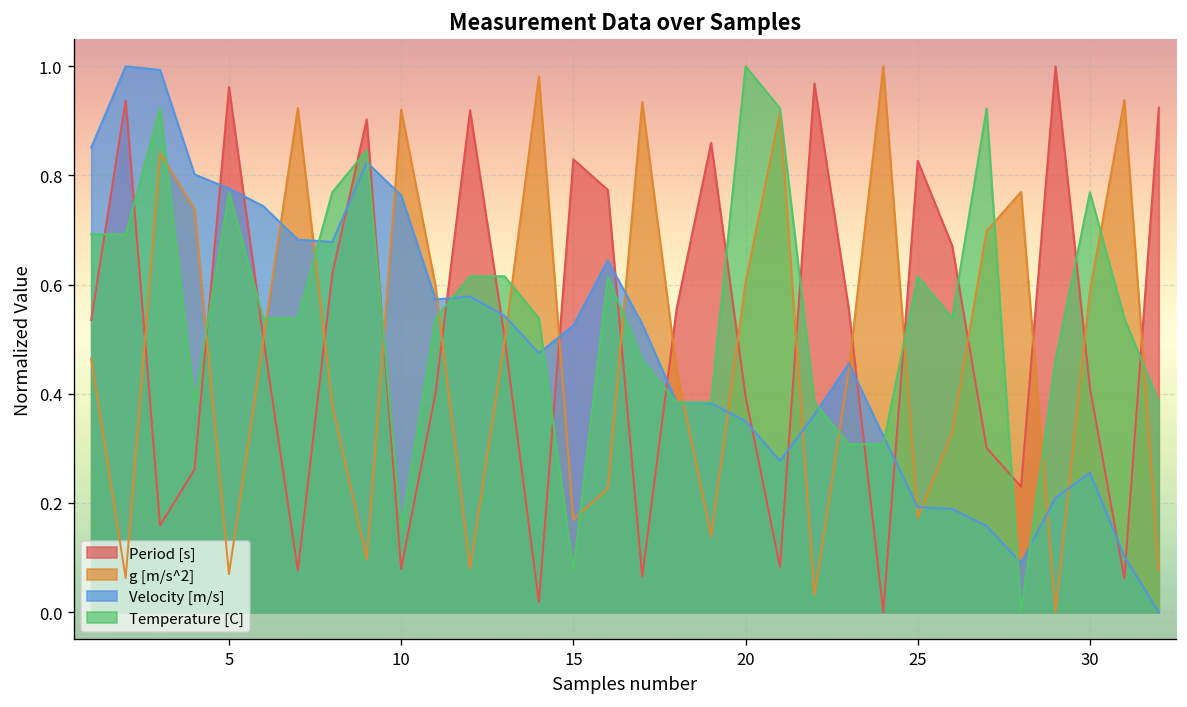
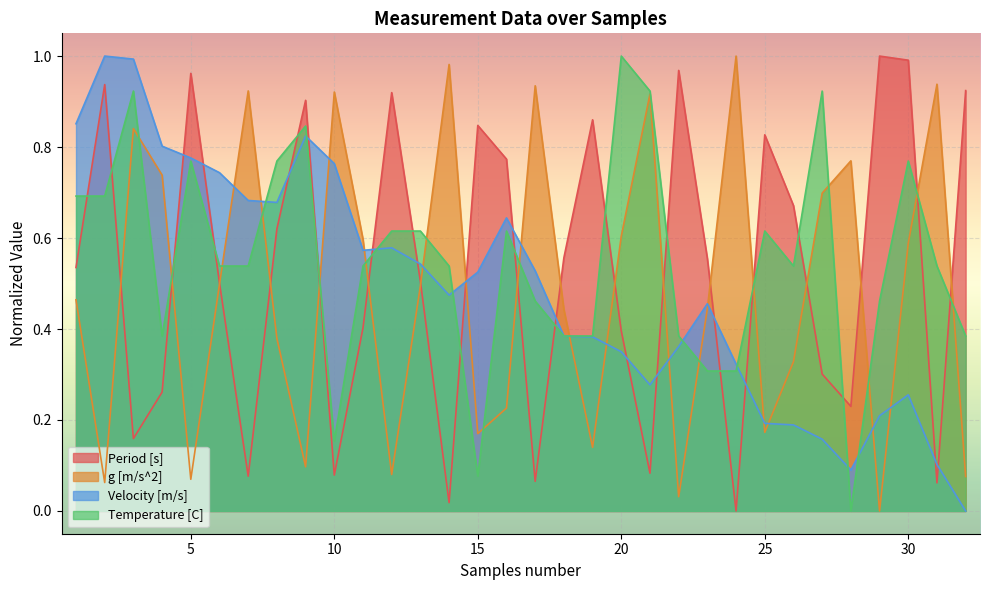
  {
    "Period [s]": {
      "5": 0.96,
      "10": 0.08,
-     "15": 0.83,
+     "15": 0.85,
      "20": 0.40,
      "25": 0.83,
-     "30": 0.41
+     "30": 0.99
    },
    "g [m/s^2]": {
      "10": 0.92,
      "15": 0.17,
      "20": 0.60,
      "25": 0.17,
      "30": 0.59
    },
    "Velocity [m/s]": {
      "5": 0.78,
      "10": 0.76,
      "15": 0.53,
      "20": 0.35,
      "25": 0.19,
      "30": 0.26
    },
    "Temperature [C]": {
      "5": 0.77,
      "10": 0.15,
      "15": 0.08,
      "20": 1.00,
      "25": 0.62,
      "30": 0.77
    }
  }
